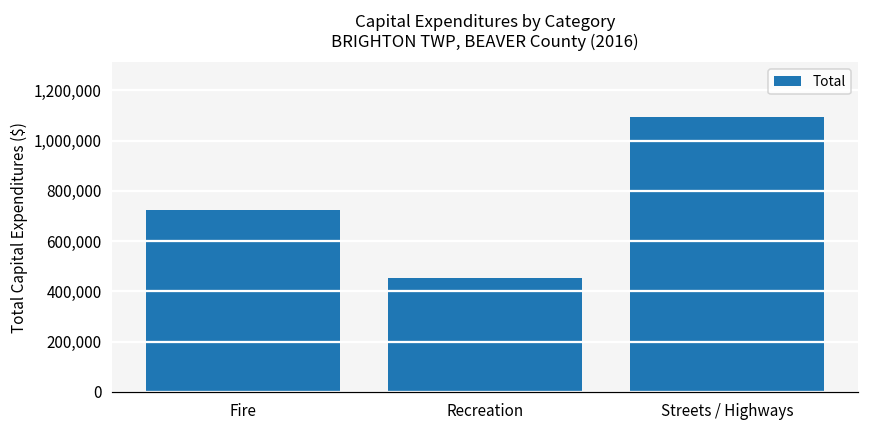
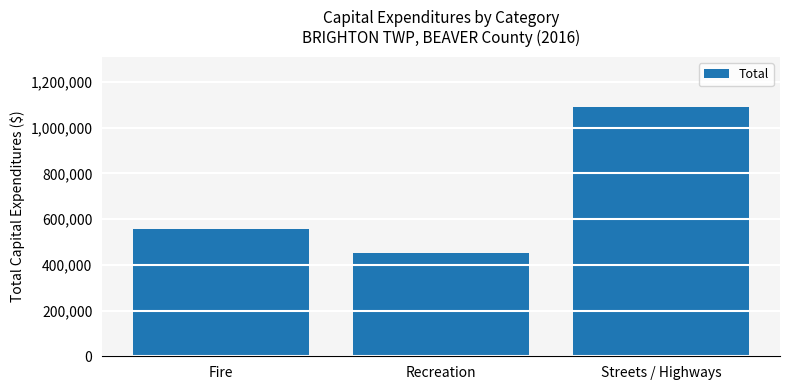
  {
-   "Fire": "720,000",
+   "Fire": "560,000",
    "Recreation": "450,000",
    "Streets / Highways": "1,090,000"
  }
